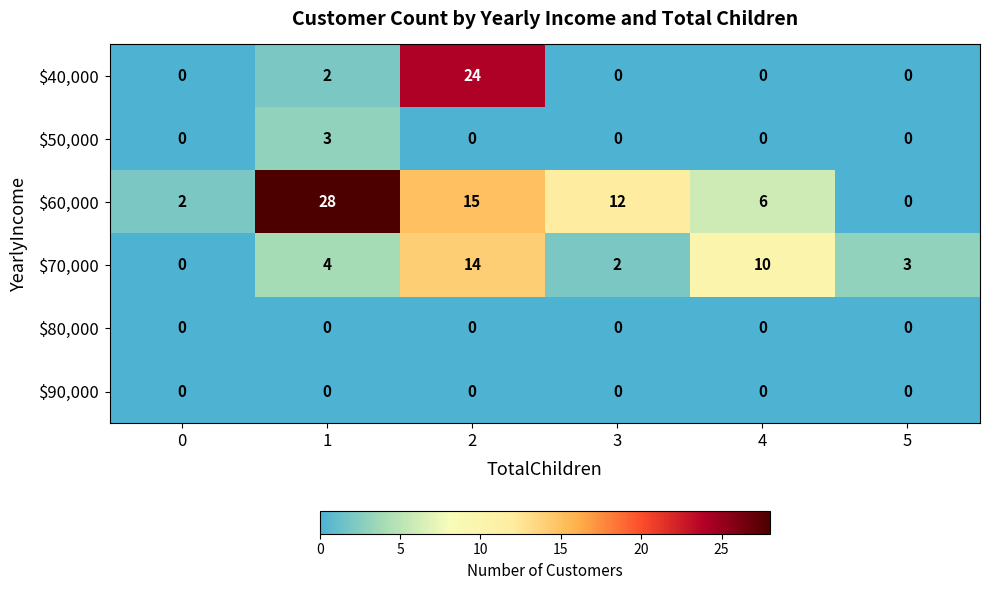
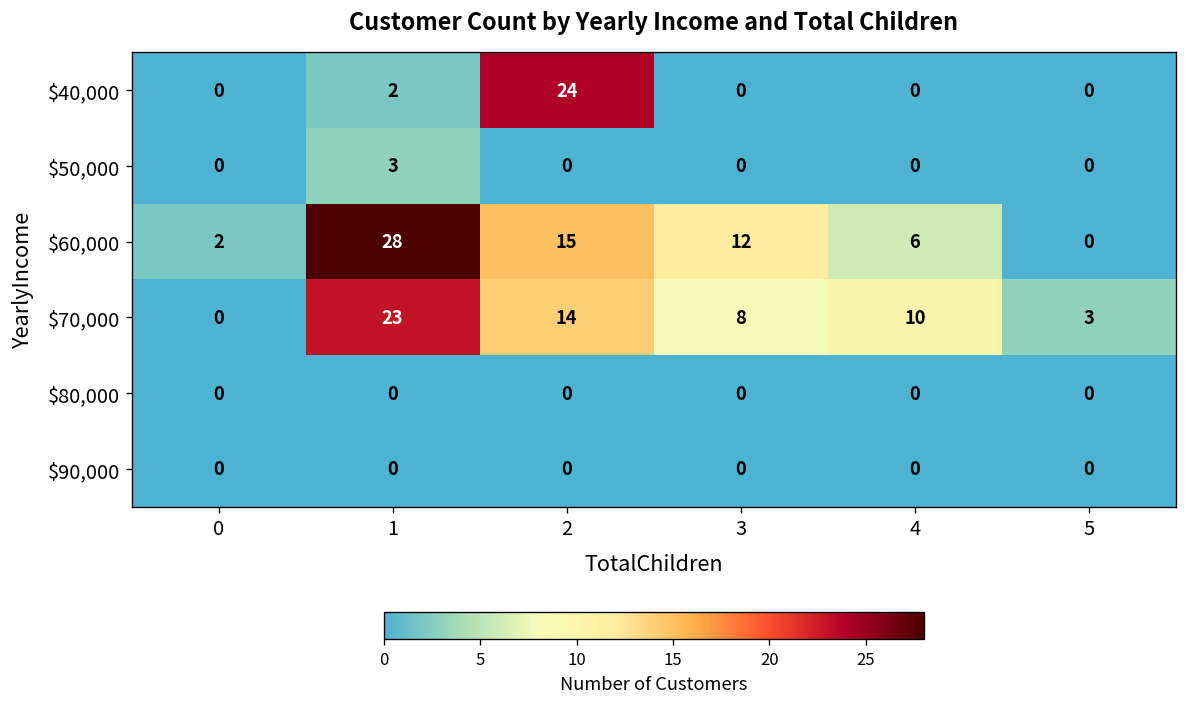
  {
    "$40,000": {
      "0": 0,
      "1": 2,
      "2": 24,
      "3": 0,
      "4": 0,
      "5": 0
    },
    "$50,000": {
      "0": 0,
      "1": 3,
      "2": 0,
      "3": 0,
      "4": 0,
      "5": 0
    },
    "$60,000": {
      "0": 2,
      "1": 28,
      "2": 15,
      "3": 12,
      "4": 6,
      "5": 0
    },
    "$70,000": {
      "0": 0,
-     "1": 4,
+     "1": 23,
      "2": 14,
-     "3": 2,
+     "3": 8,
      "4": 10,
      "5": 3
    },
    "$80,000": {
      "0": 0,
      "1": 0,
      "2": 0,
      "3": 0,
      "4": 0,
      "5": 0
    },
    "$90,000": {
      "0": 0,
      "1": 0,
      "2": 0,
      "3": 0,
      "4": 0,
      "5": 0
    }
  }
